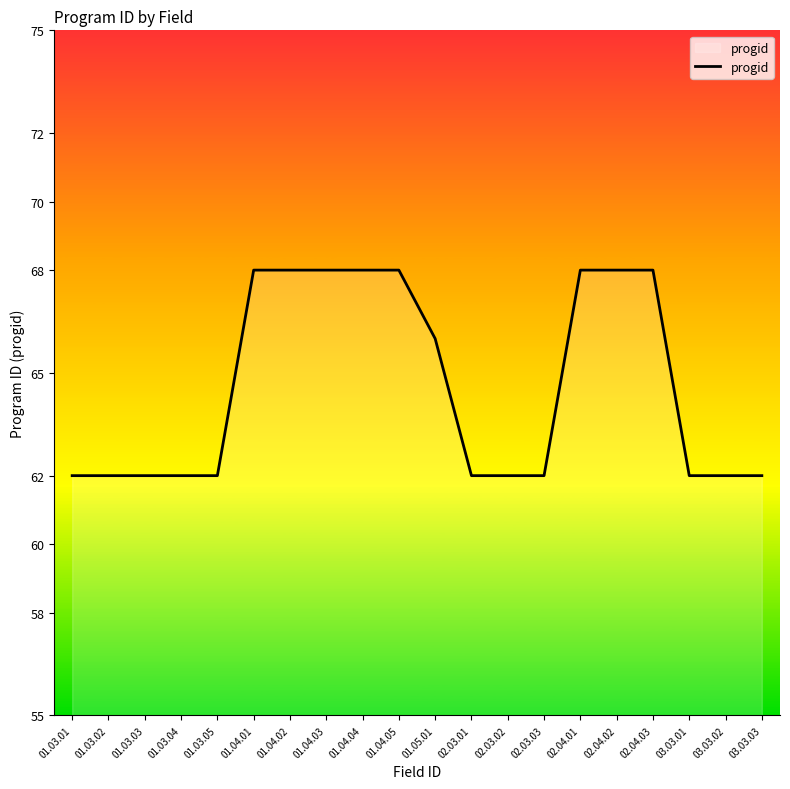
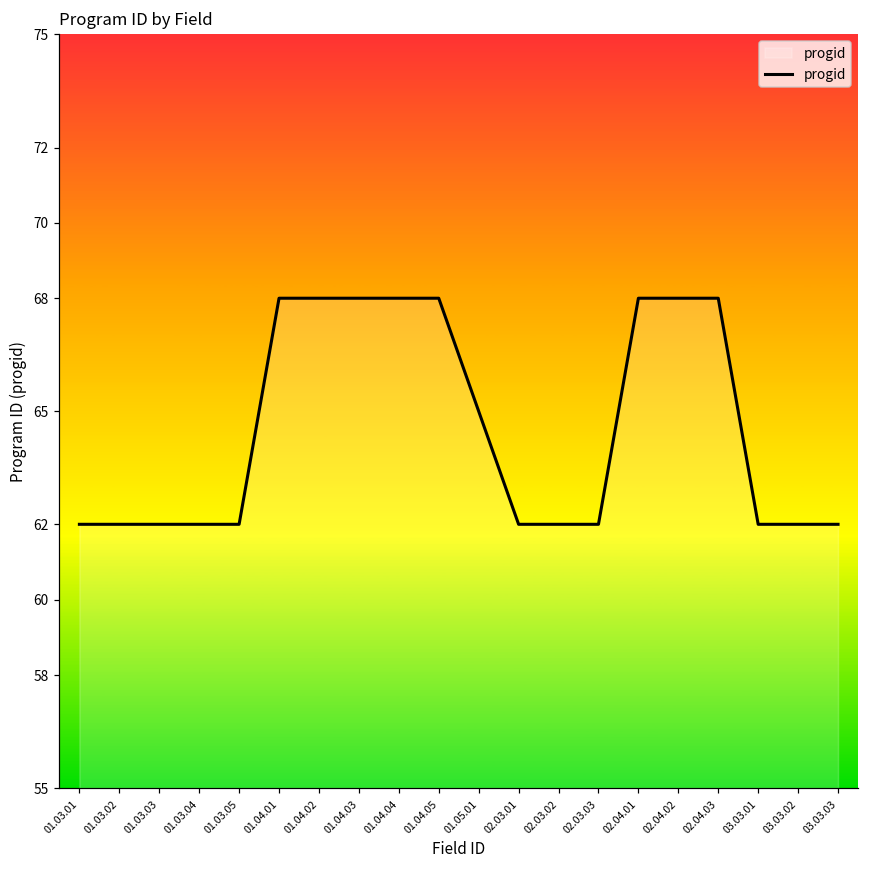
  {
    "01.03.01": 62,
    "01.03.02": 62,
    "01.03.03": 62,
    "01.03.04": 62,
    "01.03.05": 62,
    "01.04.01": 68,
    "01.04.02": 68,
    "01.04.03": 68,
    "01.04.04": 68,
    "01.04.05": 68,
-   "01.05.01": 66,
+   "01.05.01": 65,
    "02.03.01": 62,
    "02.03.02": 62,
    "02.03.03": 62,
    "02.04.01": 68,
    "02.04.02": 68,
    "02.04.03": 68,
    "03.03.01": 62,
    "03.03.02": 62,
    "03.03.03": 62
  }
